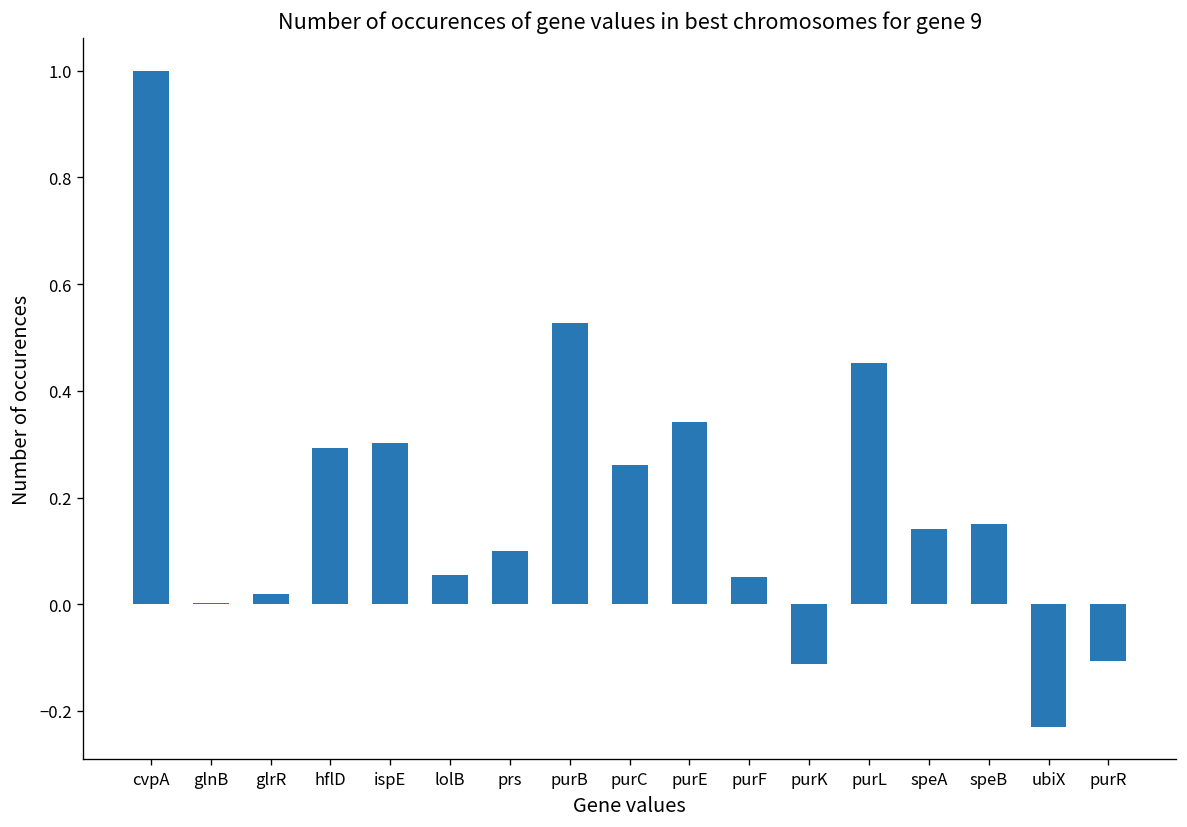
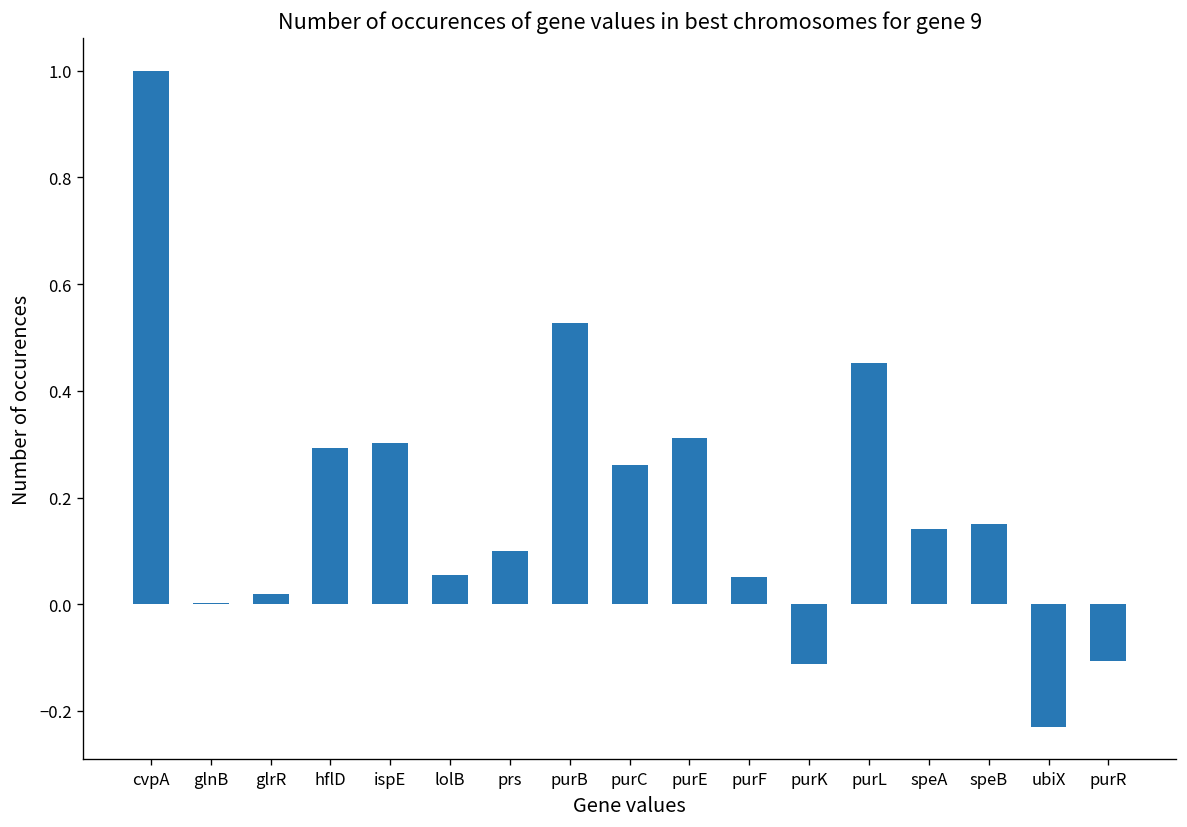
  {
    "cvpA": 1.00,
    "glrR": 0.02,
    "hflD": 0.29,
    "ispE": 0.30,
    "lolB": 0.05,
    "prs": 0.10,
    "purB": 0.53,
    "purC": 0.26,
-   "purE": 0.34,
+   "purE": 0.31,
    "purF": 0.05,
    "purK": -0.11,
    "purL": 0.45,
    "speA": 0.14,
    "speB": 0.15,
    "ubiX": -0.23,
    "purR": -0.11
  }
